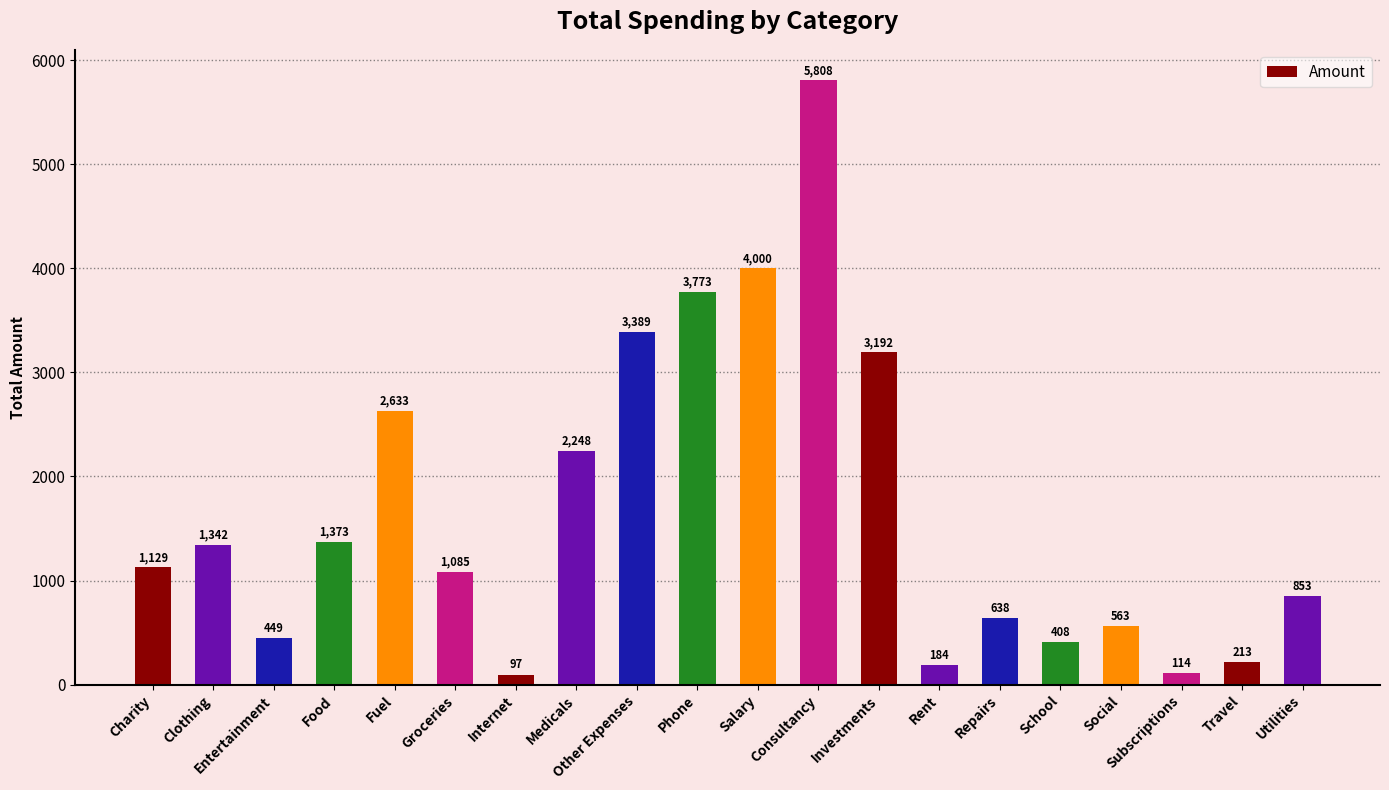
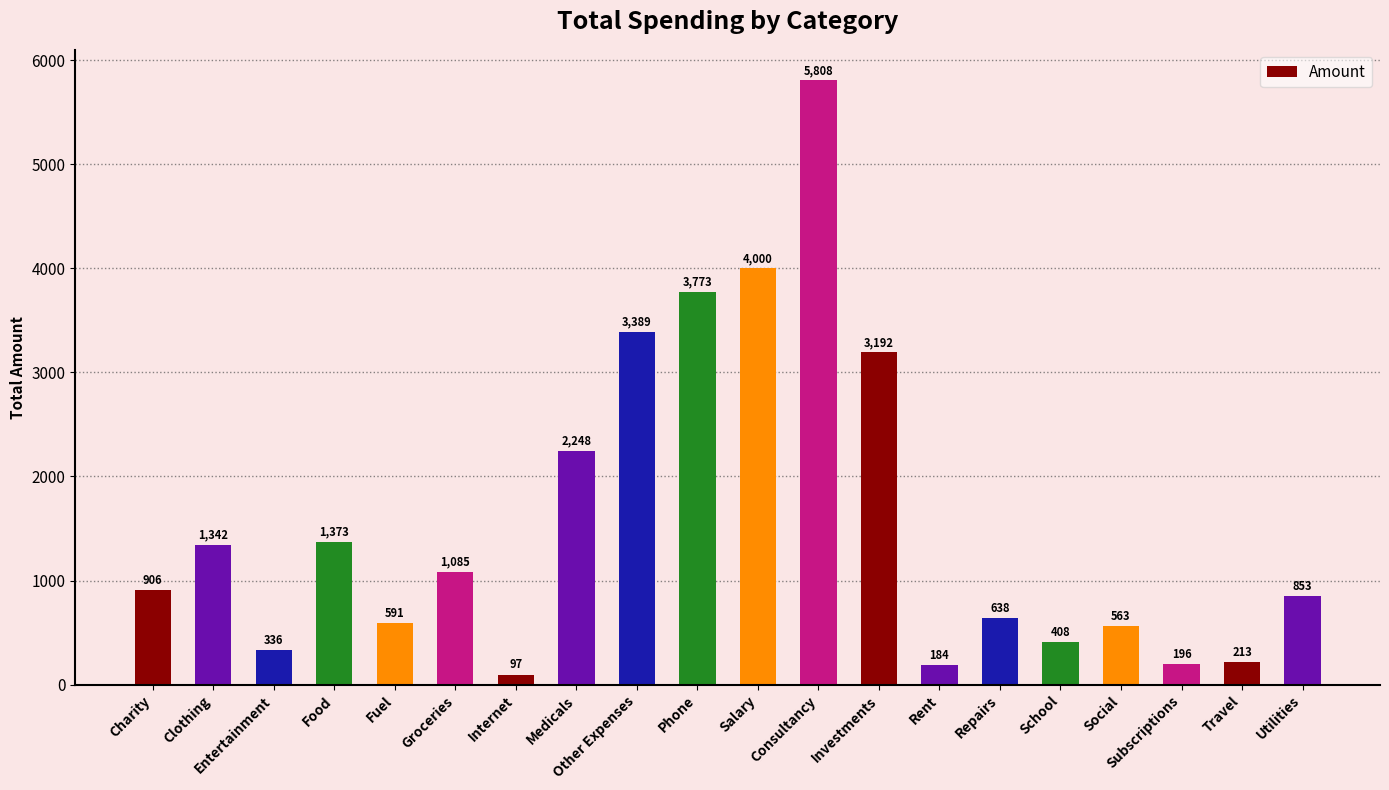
  {
-   "Charity": "1,129",
+   "Charity": "906",
    "Clothing": "1,342",
-   "Entertainment": "449",
+   "Entertainment": "336",
    "Food": "1,373",
-   "Fuel": "2,633",
+   "Fuel": "591",
    "Groceries": "1,085",
    "Internet": "97",
    "Medicals": "2,248",
    "Other Expenses": "3,389",
    "Phone": "3,773",
    "Salary": "4,000",
    "Consultancy": "5,808",
    "Investments": "3,192",
    "Rent": "184",
    "Repairs": "638",
    "School": "408",
    "Social": "563",
-   "Subscriptions": "114",
+   "Subscriptions": "196",
    "Travel": "213",
    "Utilities": "853"
  }
